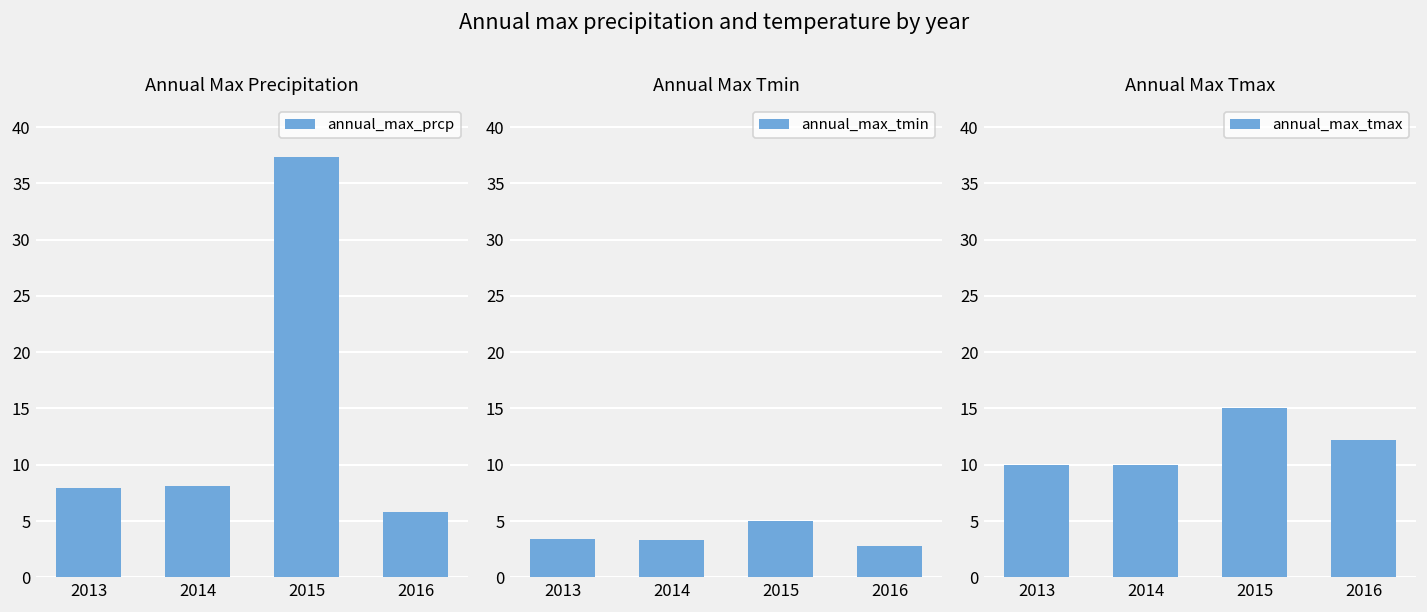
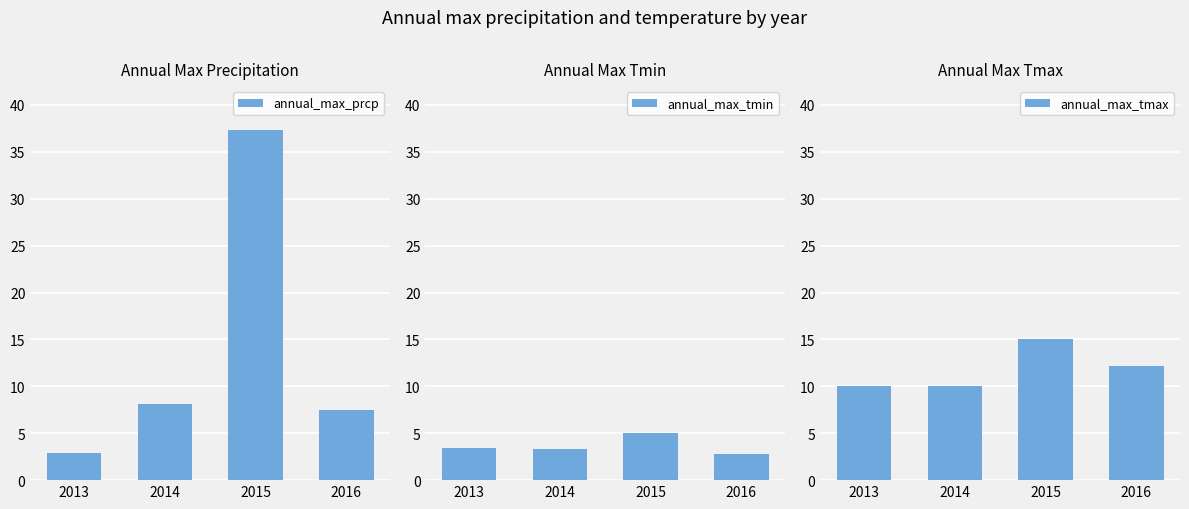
  {
    "Annual Max Precipitation": {
-     "2013": 8,
+     "2013": 3,
      "2014": 8,
      "2015": 37,
-     "2016": 6
+     "2016": 8
    },
    "Annual Max Tmin": {
      "2013": 3,
      "2014": 3,
      "2015": 5,
      "2016": 3
    },
    "Annual Max Tmax": {
      "2013": 10,
      "2014": 10,
      "2015": 15,
      "2016": 12
    }
  }
